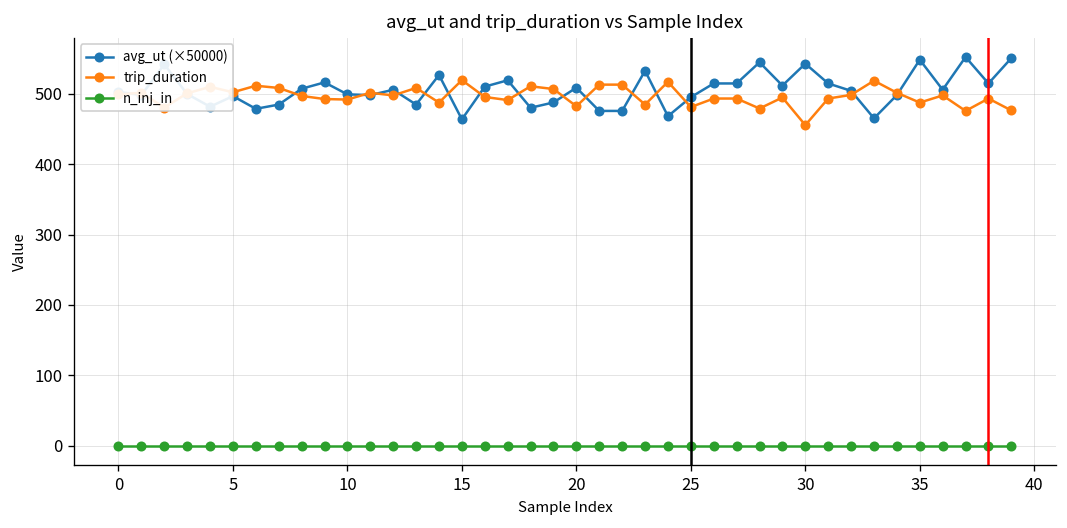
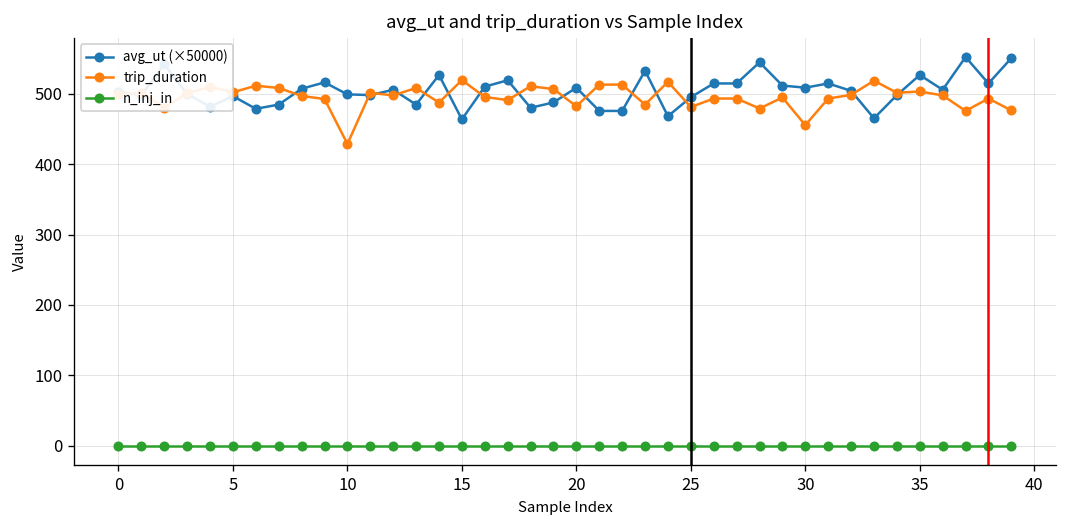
  {
    "avg_ut (×50000)": {
      "10": 500,
      "15": 460,
      "20": 510,
      "25": 500,
-     "30": 540,
-     "35": 550
+     "30": 510,
+     "35": 530
    },
    "trip_duration": {
-     "10": 490,
+     "10": 430,
      "15": 520,
      "20": 480,
      "25": 480,
      "30": 460,
-     "35": 490
+     "35": 500
    },
    "n_inj_in": {
      "0": 0,
      "5": 0,
      "10": 0,
      "15": 0,
      "20": 0,
      "25": 0,
      "30": 0,
      "35": 0
    }
  }
